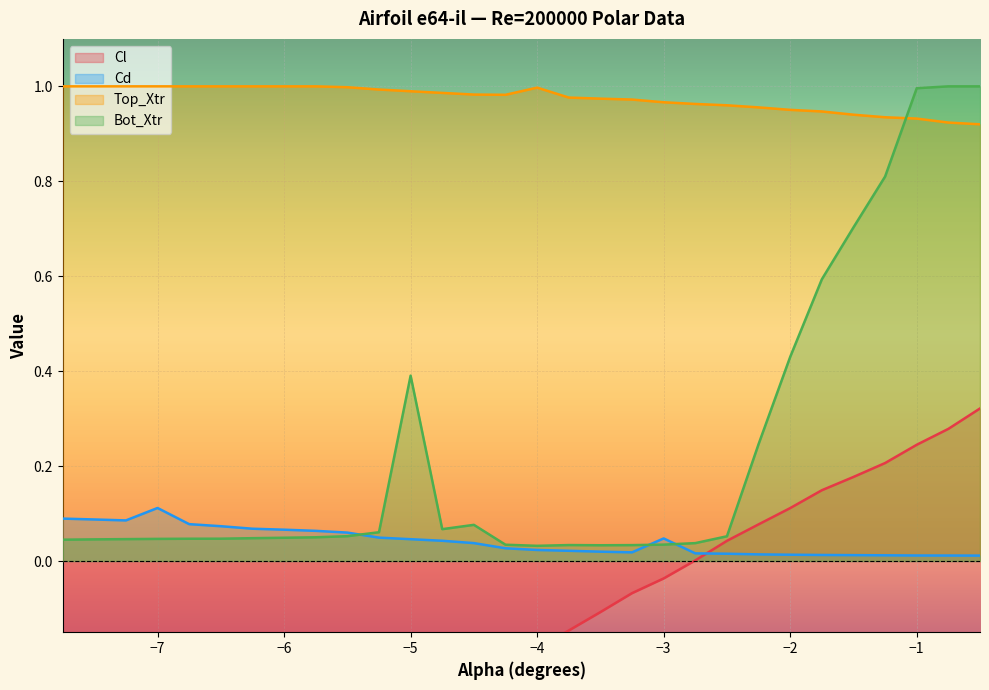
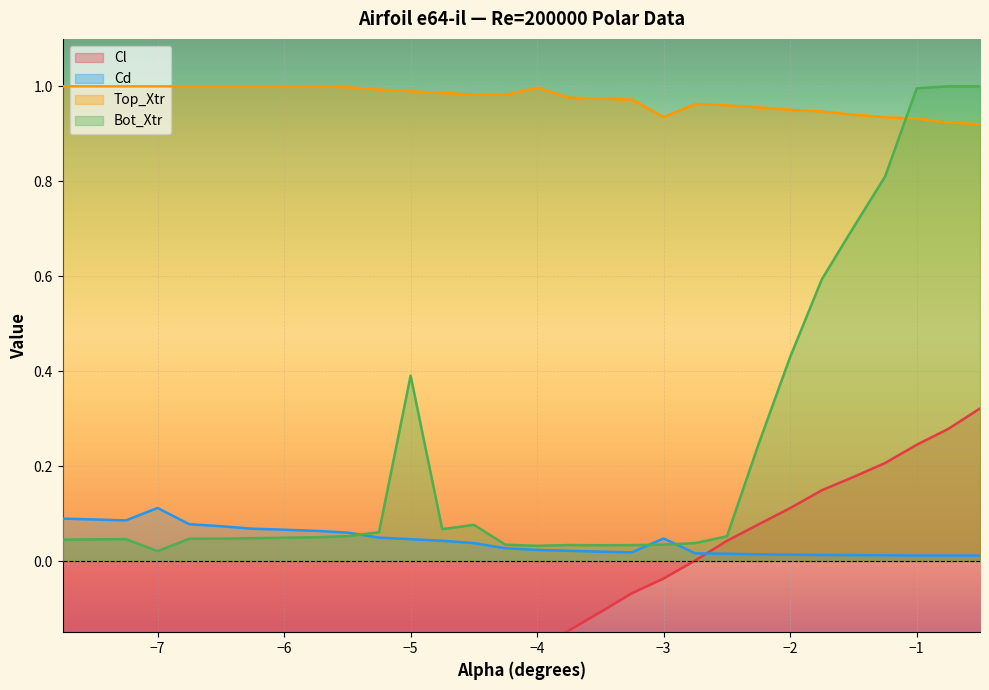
  {
    "Cd": {
      "−7": 0.11,
      "−6": 0.07,
      "−5": 0.05,
      "−4": 0.02,
      "−3": 0.05,
      "−2": 0.01,
      "−1": 0.01
    },
    "Top_Xtr": {
      "−6": 1.00,
      "−5": 0.99,
      "−4": 1.00,
-     "−3": 0.97,
+     "−3": 0.94,
      "−2": 0.95,
      "−1": 0.93
    },
    "Bot_Xtr": {
-     "−7": 0.05,
+     "−7": 0.02,
      "−6": 0.05,
      "−5": 0.39,
      "−4": 0.03,
      "−3": 0.03,
      "−2": 0.43,
      "−1": 1.00
    }
  }
